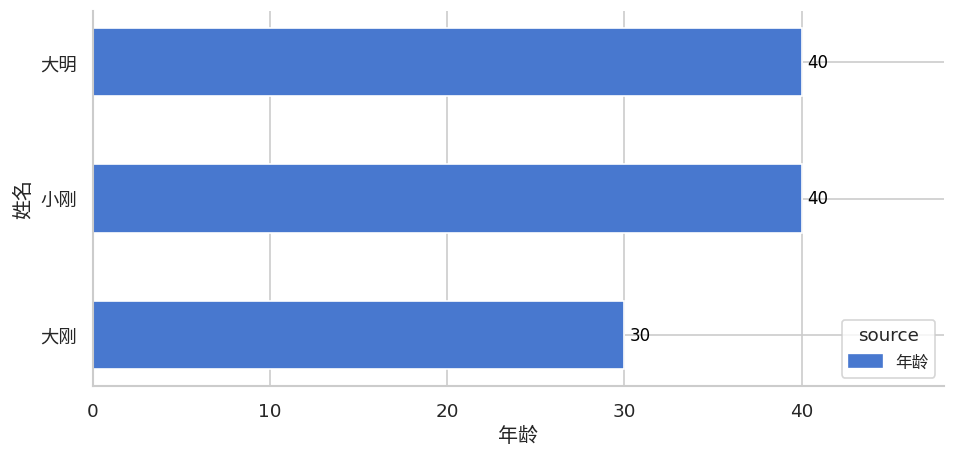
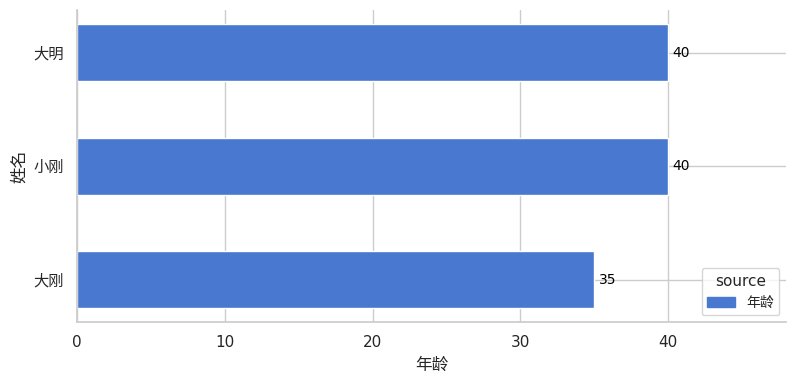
  {
    "大明": 40,
    "小刚": 40,
-   "大刚": 30
+   "大刚": 35
  }
